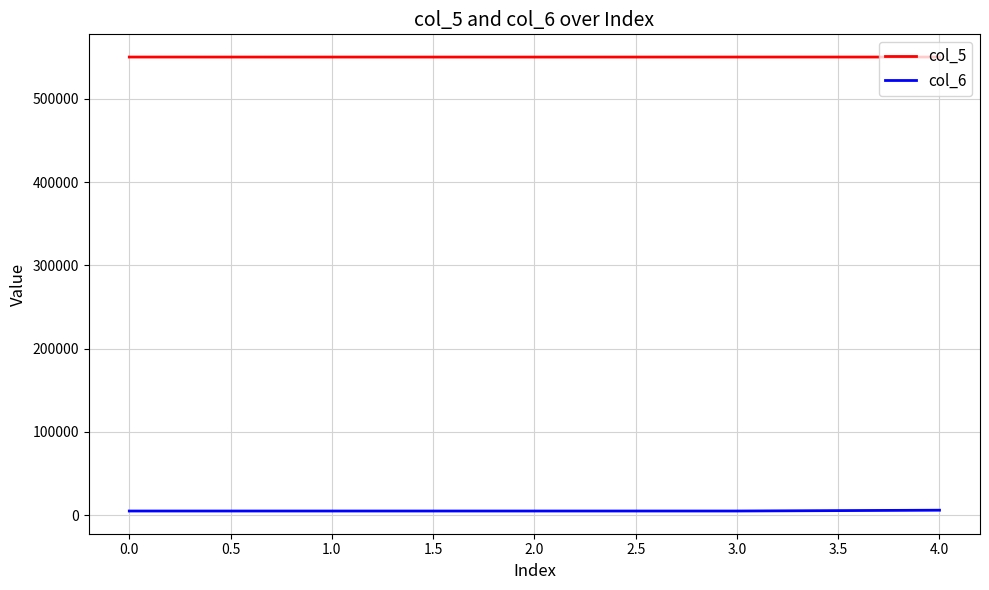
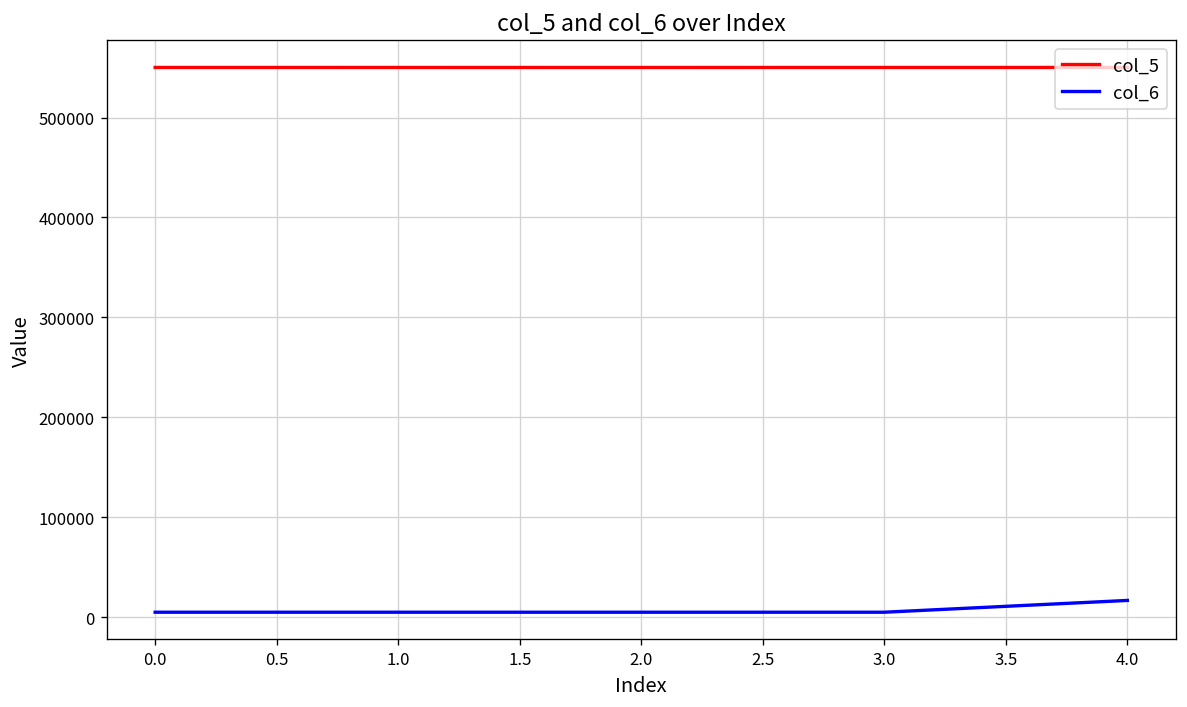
  {
    "col_5": {
      "0.0": 550000,
      "1.0": 550000,
      "2.0": 550000,
      "3.0": 550000
    },
    "col_6": {
      "0.0": 10000,
      "1.0": 10000,
      "2.0": 10000,
      "3.0": 10000,
-     "4.0": 10000
+     "4.0": 20000
    }
  }
